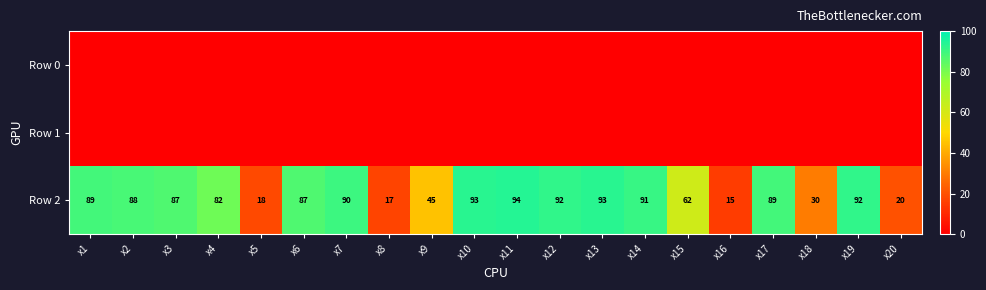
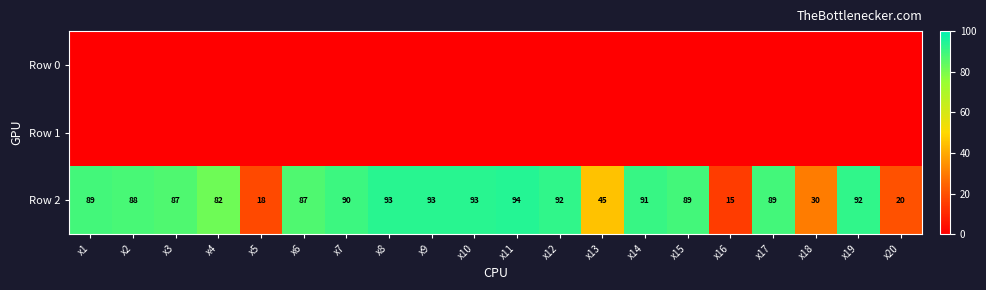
  {
    "Row 2": {
      "x1": 89,
      "x2": 88,
      "x3": 87,
      "x4": 82,
      "x5": 18,
      "x6": 87,
      "x7": 90,
-     "x8": 17,
-     "x9": 45,
+     "x8": 93,
+     "x9": 93,
      "x10": 93,
      "x11": 94,
      "x12": 92,
-     "x13": 93,
+     "x13": 45,
      "x14": 91,
-     "x15": 62,
+     "x15": 89,
      "x16": 15,
      "x17": 89,
      "x18": 30,
      "x19": 92,
      "x20": 20
    }
  }
